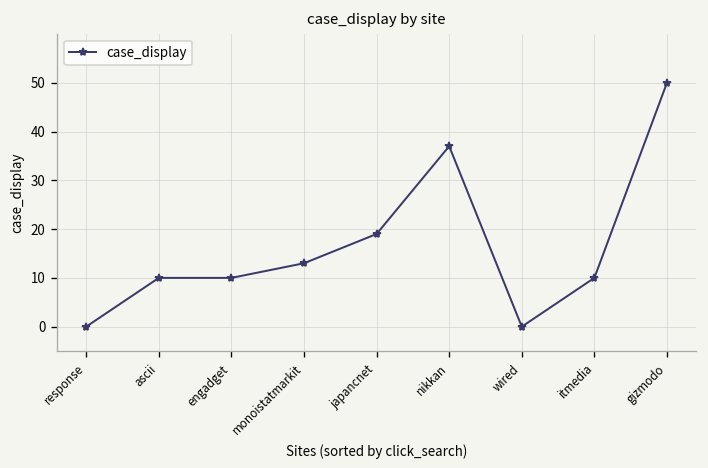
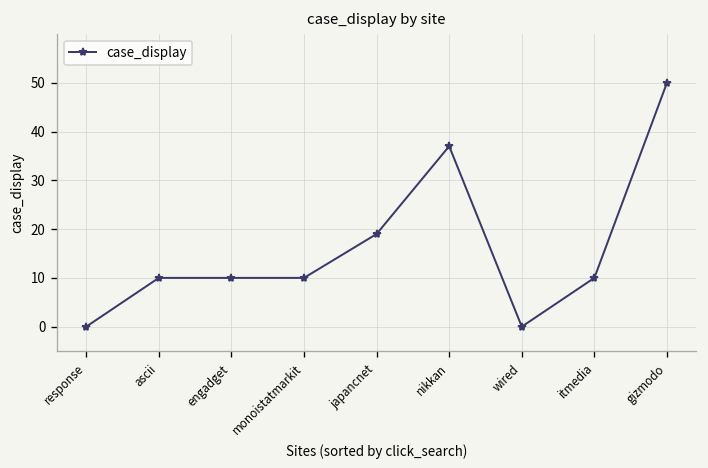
  {
    "response": 0,
    "ascii": 10,
    "engadget": 10,
-   "monoistatmarkit": 13,
+   "monoistatmarkit": 10,
    "japancnet": 19,
    "nikkan": 37,
    "wired": 0,
    "itmedia": 10,
    "gizmodo": 50
  }
